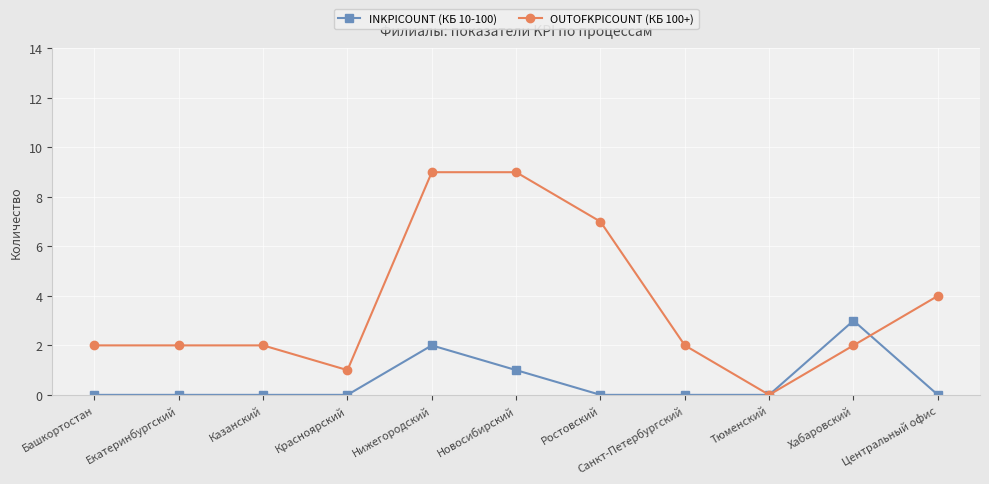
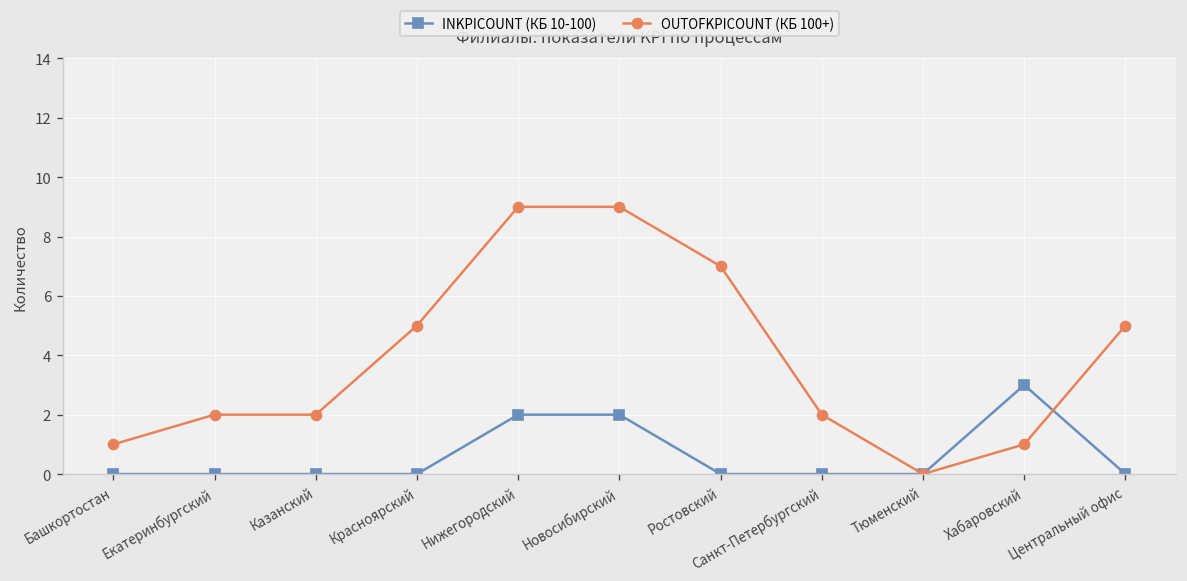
  {
    "INKPICOUNT (КБ 10-100)": {
      "Башкортостан": 0,
      "Екатеринбургский": 0,
      "Казанский": 0,
      "Красноярский": 0,
      "Нижегородский": 2,
-     "Новосибирский": 1,
+     "Новосибирский": 2,
      "Ростовский": 0,
      "Санкт-Петербургский": 0,
      "Хабаровский": 3,
      "Центральный офис": 0
    },
    "OUTOFKPICOUNT (КБ 100+)": {
-     "Башкортостан": 2,
+     "Башкортостан": 1,
      "Екатеринбургский": 2,
      "Казанский": 2,
-     "Красноярский": 1,
+     "Красноярский": 5,
      "Нижегородский": 9,
      "Новосибирский": 9,
      "Ростовский": 7,
      "Санкт-Петербургский": 2,
-     "Хабаровский": 2,
-     "Центральный офис": 4
+     "Хабаровский": 1,
+     "Центральный офис": 5
    }
  }
